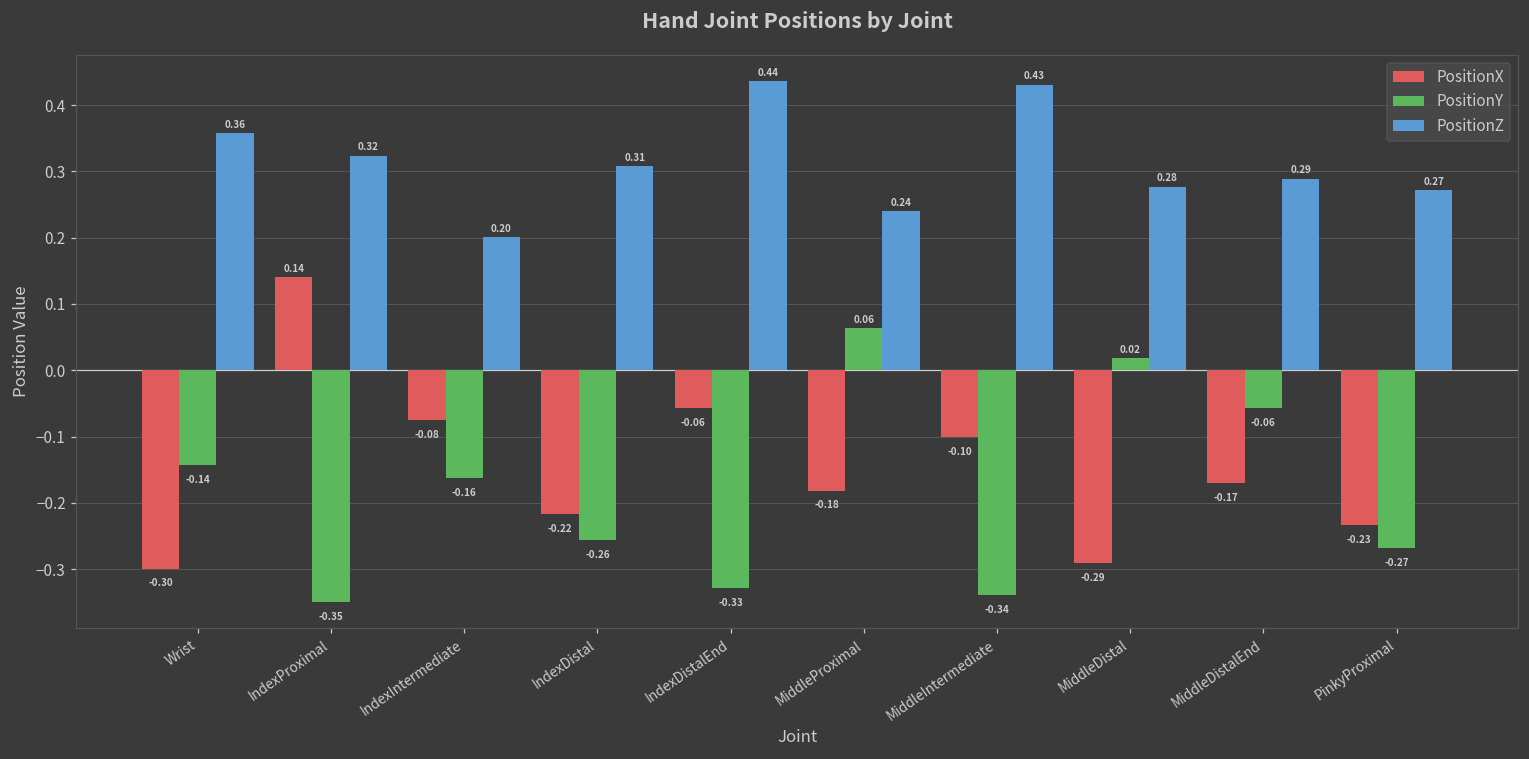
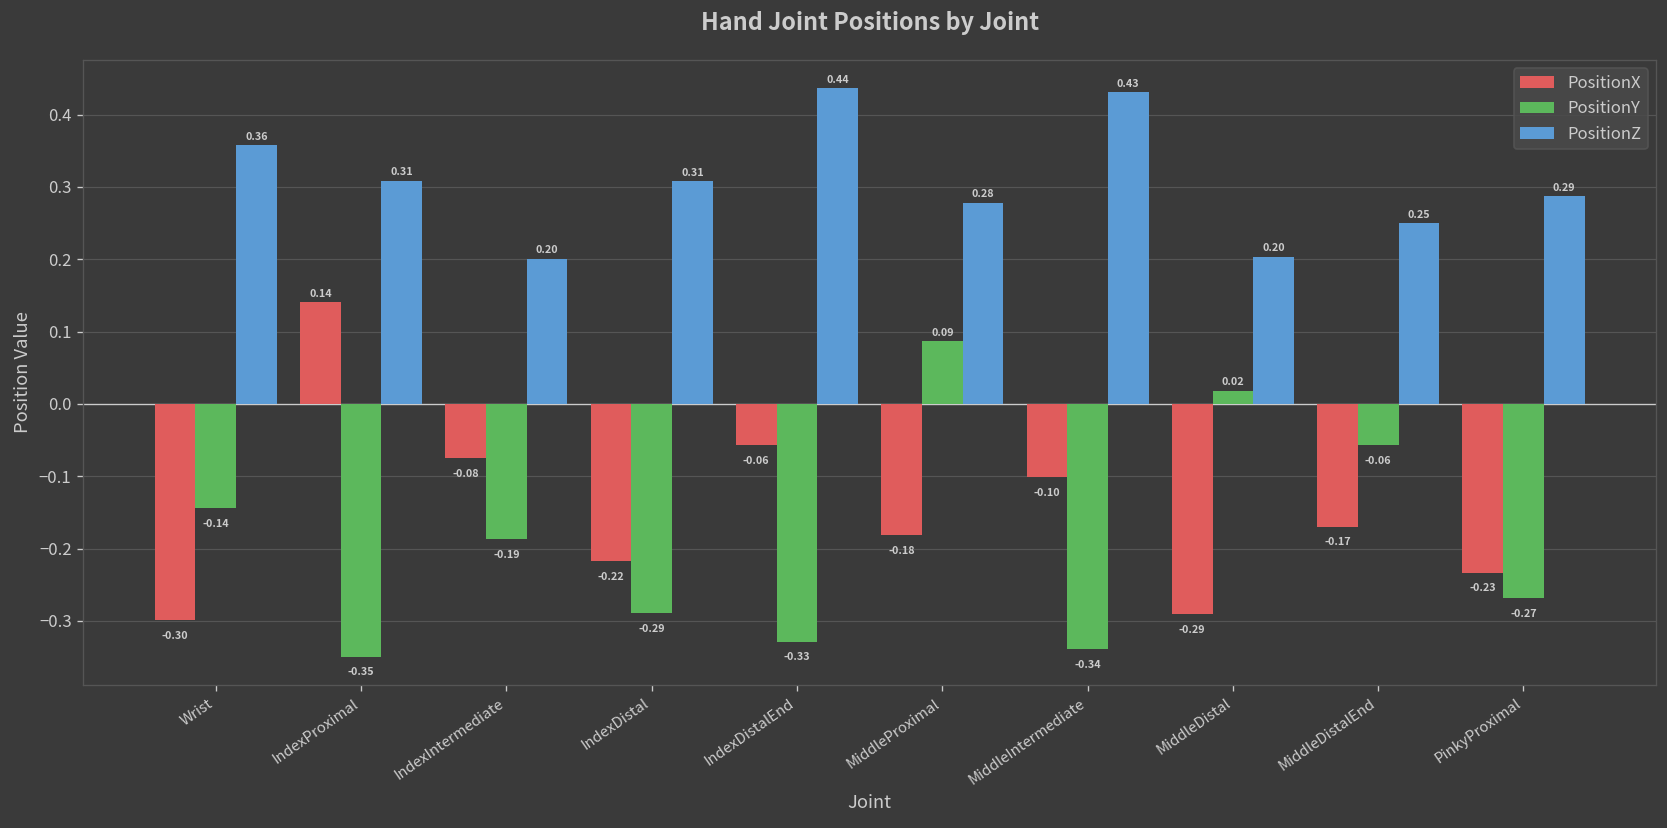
  {
    "PositionX": {
      "Wrist": -0.30,
      "IndexProximal": 0.14,
      "IndexIntermediate": -0.08,
      "IndexDistal": -0.22,
      "IndexDistalEnd": -0.06,
      "MiddleProximal": -0.18,
      "MiddleIntermediate": -0.10,
      "MiddleDistal": -0.29,
      "MiddleDistalEnd": -0.17,
      "PinkyProximal": -0.23
    },
    "PositionY": {
      "Wrist": -0.14,
      "IndexProximal": -0.35,
-     "IndexIntermediate": -0.16,
-     "IndexDistal": -0.26,
+     "IndexIntermediate": -0.19,
+     "IndexDistal": -0.29,
      "IndexDistalEnd": -0.33,
-     "MiddleProximal": 0.06,
+     "MiddleProximal": 0.09,
      "MiddleIntermediate": -0.34,
      "MiddleDistal": 0.02,
      "MiddleDistalEnd": -0.06,
      "PinkyProximal": -0.27
    },
    "PositionZ": {
      "Wrist": 0.36,
-     "IndexProximal": 0.32,
+     "IndexProximal": 0.31,
      "IndexIntermediate": 0.20,
      "IndexDistal": 0.31,
      "IndexDistalEnd": 0.44,
-     "MiddleProximal": 0.24,
+     "MiddleProximal": 0.28,
      "MiddleIntermediate": 0.43,
-     "MiddleDistal": 0.28,
-     "MiddleDistalEnd": 0.29,
-     "PinkyProximal": 0.27
+     "MiddleDistal": 0.20,
+     "MiddleDistalEnd": 0.25,
+     "PinkyProximal": 0.29
    }
  }
